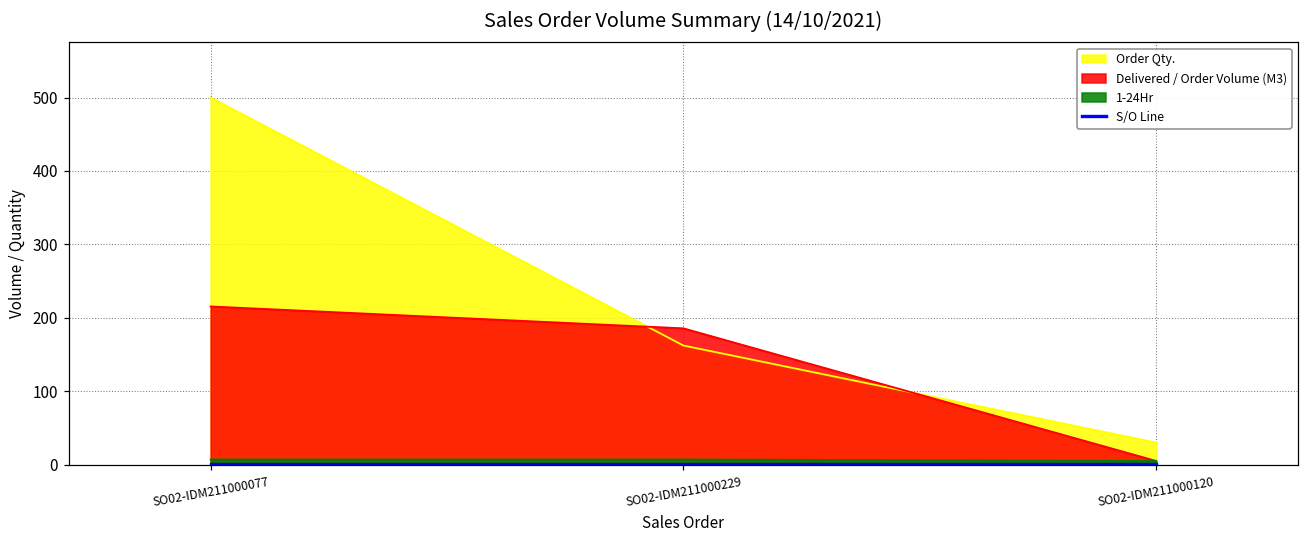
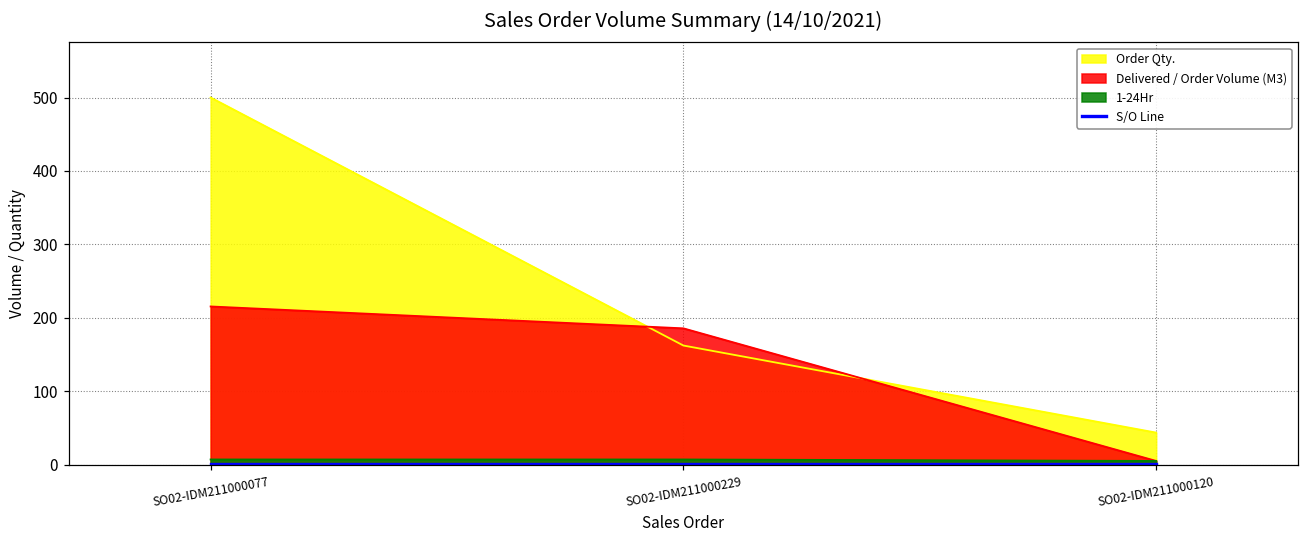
  {
    "Order Qty.": {
      "SO02-IDM211000077": 500,
      "SO02-IDM211000229": 160,
-     "SO02-IDM211000120": 30
+     "SO02-IDM211000120": 40
    },
    "Delivered / Order Volume (M3)": {
      "SO02-IDM211000077": 220,
      "SO02-IDM211000229": 190
    },
    "1-24Hr": {
      "SO02-IDM211000077": 10,
      "SO02-IDM211000229": 10
    },
    "S/O Line": {
      "SO02-IDM211000077": 0,
      "SO02-IDM211000229": 0,
      "SO02-IDM211000120": 0
    }
  }
